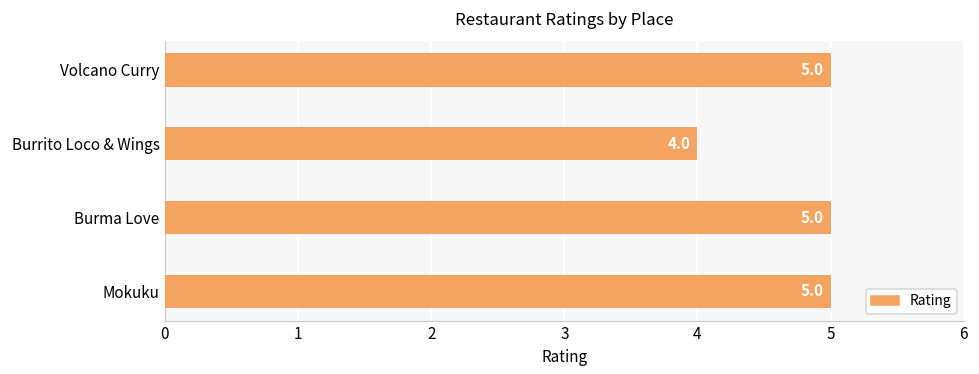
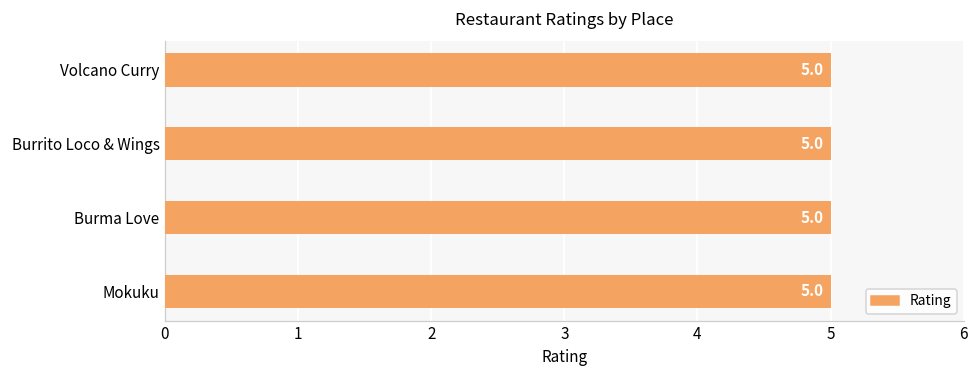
  {
    "Volcano Curry": 5.0,
-   "Burrito Loco & Wings": 4.0,
+   "Burrito Loco & Wings": 5.0,
    "Burma Love": 5.0,
    "Mokuku": 5.0
  }
